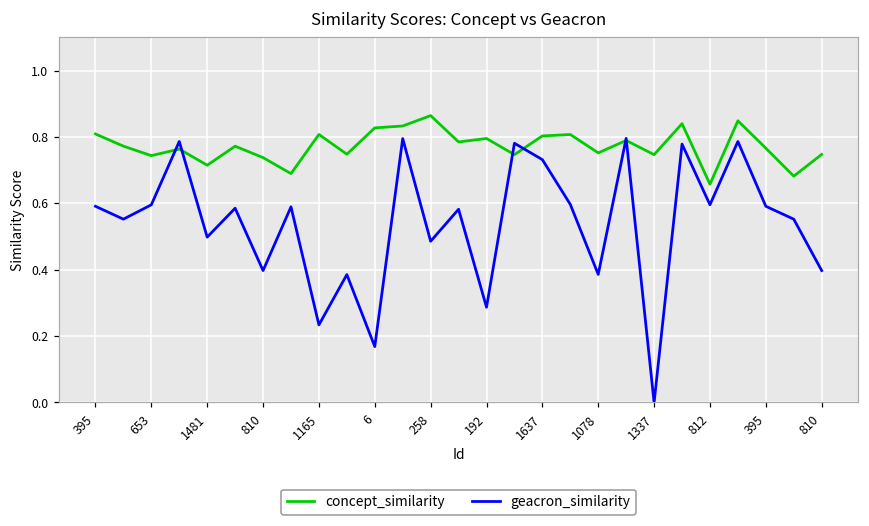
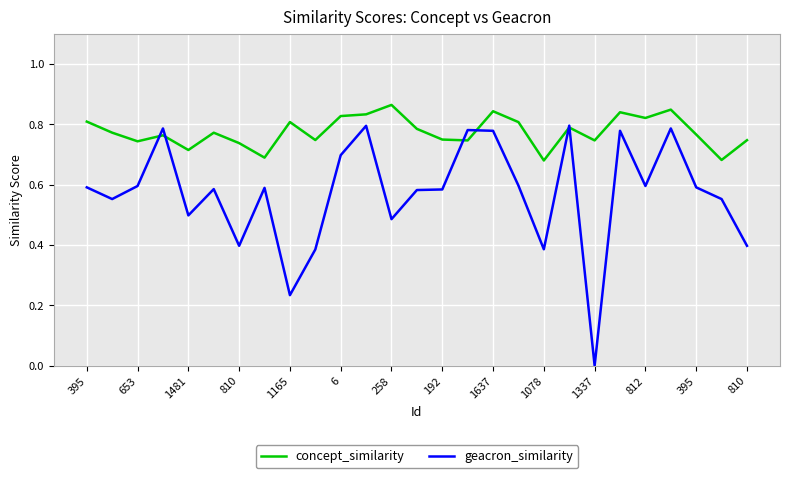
  {
    "concept_similarity": {
      "653": 0.74,
      "1481": 0.71,
      "1165": 0.81,
      "6": 0.83,
      "258": 0.86,
-     "192": 0.80,
-     "1637": 0.80,
-     "1078": 0.75,
+     "192": 0.75,
+     "1637": 0.84,
+     "1078": 0.68,
      "1337": 0.75,
-     "812": 0.66
+     "812": 0.82
    },
    "geacron_similarity": {
      "653": 0.60,
      "1481": 0.50,
      "1165": 0.23,
-     "6": 0.17,
+     "6": 0.70,
      "258": 0.49,
-     "192": 0.29,
-     "1637": 0.73,
+     "192": 0.58,
+     "1637": 0.78,
      "1078": 0.39,
      "1337": 0.00,
      "812": 0.60
    }
  }
